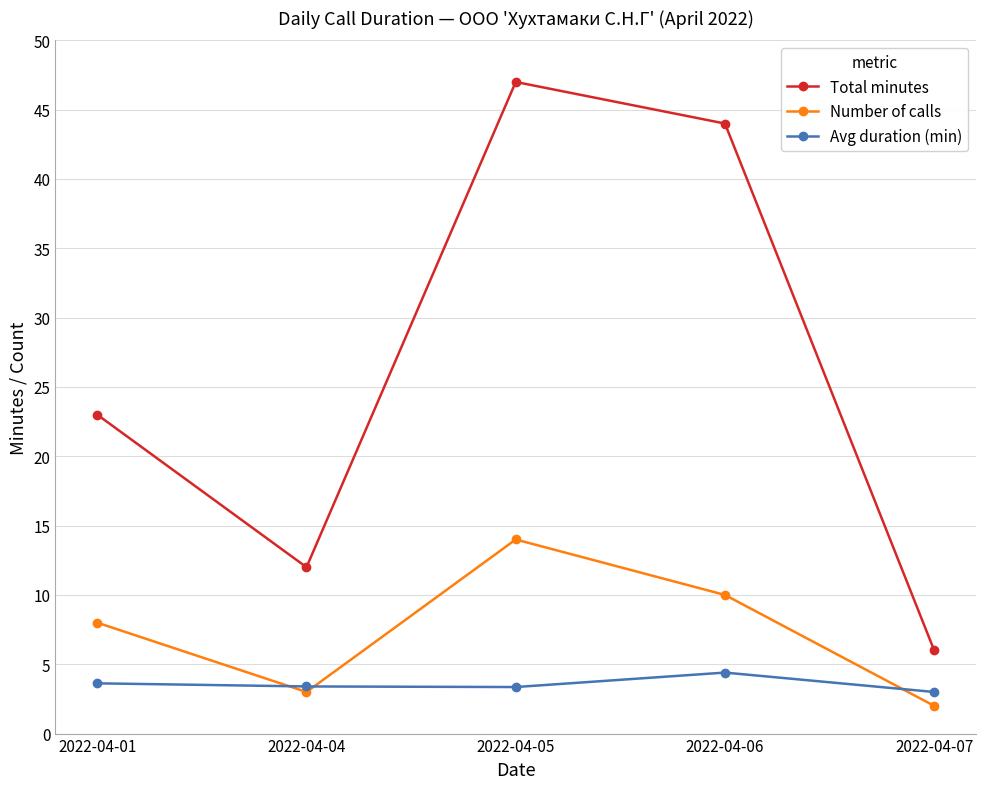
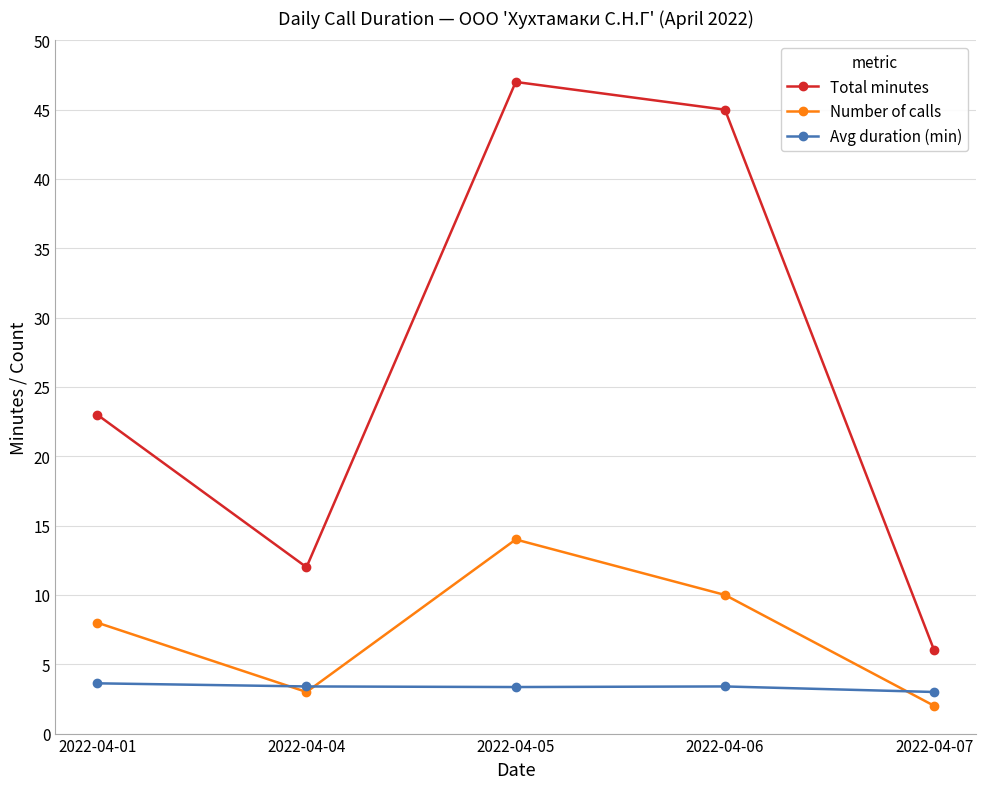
  {
    "Total minutes": {
      "2022-04-01": 23,
      "2022-04-04": 12,
      "2022-04-05": 47,
-     "2022-04-06": 44,
+     "2022-04-06": 45,
      "2022-04-07": 6
    },
    "Number of calls": {
      "2022-04-01": 8.0,
      "2022-04-04": 3.0,
      "2022-04-05": 14.0,
      "2022-04-06": 10.0,
      "2022-04-07": 2.0
    },
    "Avg duration (min)": {
      "2022-04-01": 3.6,
      "2022-04-04": 3.4,
      "2022-04-05": 3.4,
-     "2022-04-06": 4.4,
+     "2022-04-06": 3.4,
      "2022-04-07": 3.0
    }
  }
